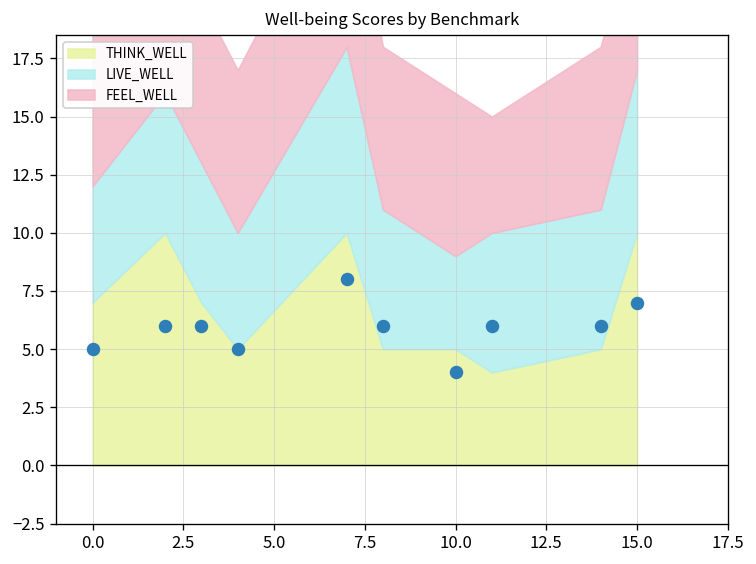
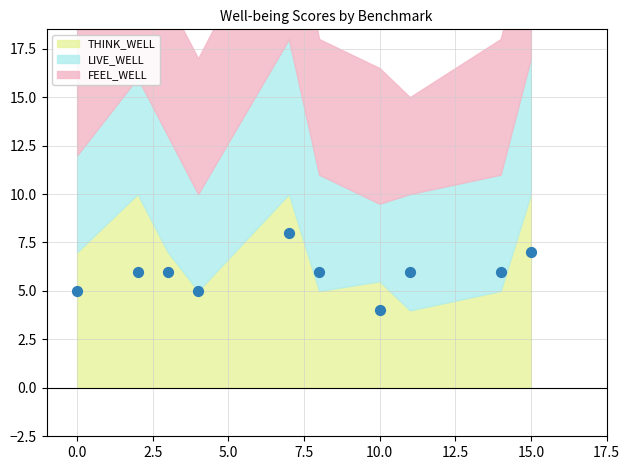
  {
    "THINK_WELL": {
      "0.0": 7.0,
-     "10.0": 5.0,
+     "10.0": 5.5,
      "15.0": 10.0
    },
    "LIVE_WELL": {
      "0.0": 5.0,
      "10.0": 4.0,
      "15.0": 7.0
    },
    "FEEL_WELL": {
      "10.0": 7.0
    }
  }
